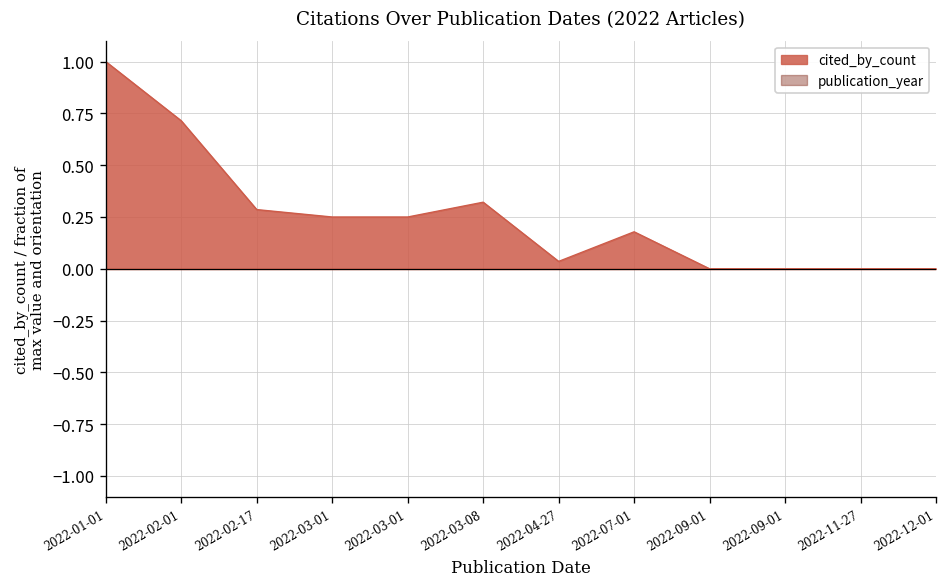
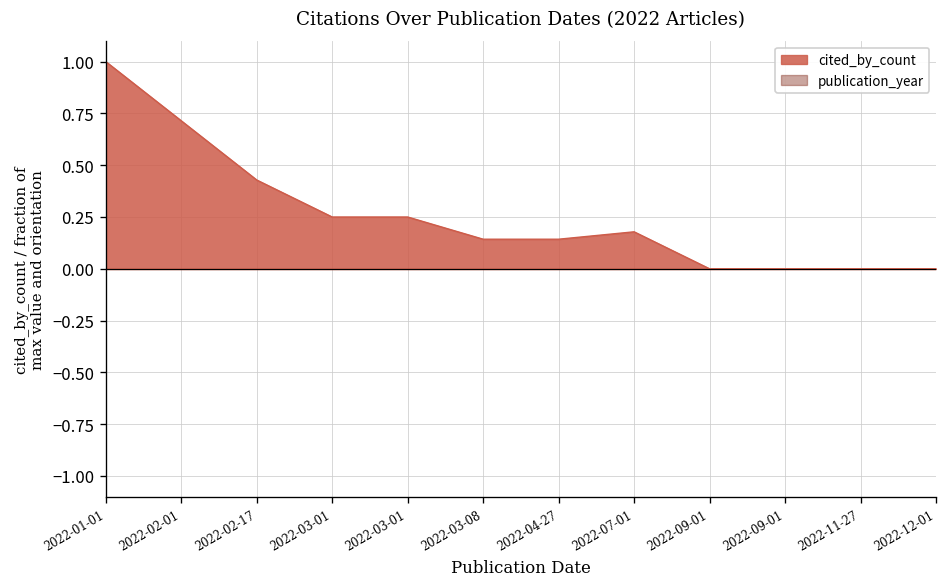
  {
    "cited_by_count": {
      "2022-01-01": 1.00,
      "2022-02-01": 0.71,
-     "2022-02-17": 0.29,
-     "2022-03-08": 0.32,
-     "2022-04-27": 0.04,
+     "2022-02-17": 0.43,
+     "2022-03-08": 0.14,
+     "2022-04-27": 0.14,
      "2022-07-01": 0.18
    },
    "publication_year": {
      "2022-01-01": 0.00,
      "2022-02-01": 0.00,
      "2022-02-17": 0.00,
      "2022-03-08": 0.00,
      "2022-04-27": 0.00,
      "2022-07-01": 0.00
    }
  }
